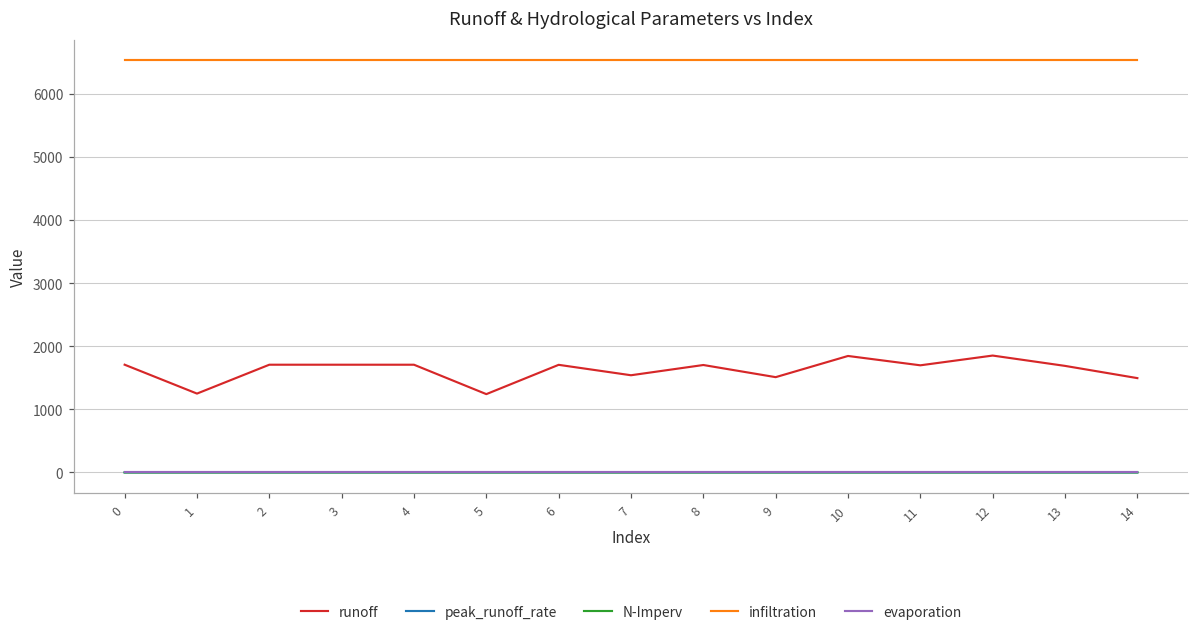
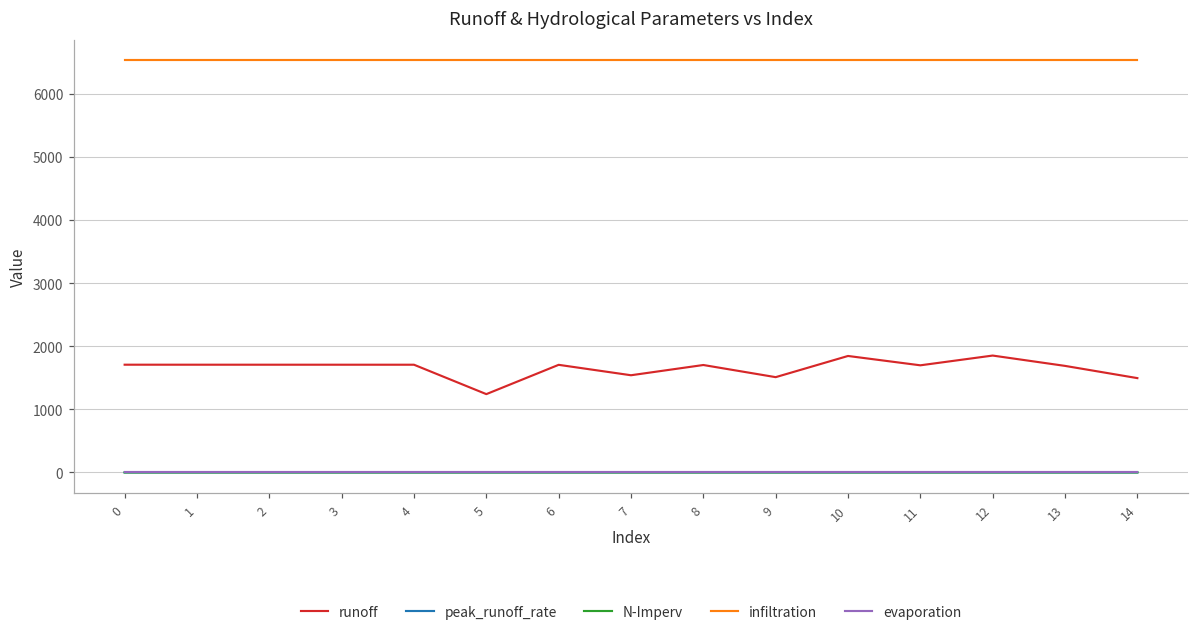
  {
    "runoff": {
      "0": 1700,
-     "1": 1200,
+     "1": 1700,
      "2": 1700,
      "3": 1700,
      "4": 1700,
      "5": 1200,
      "6": 1700,
      "7": 1500,
      "8": 1700,
      "9": 1500,
      "10": 1800,
      "11": 1700,
      "12": 1900,
      "13": 1700,
      "14": 1500
    },
    "evaporation": {
      "0": 0,
      "1": 0,
      "2": 0,
      "3": 0,
      "4": 0,
      "5": 0,
      "6": 0,
      "7": 0,
      "8": 0,
      "9": 0,
      "10": 0,
      "11": 0,
      "12": 0,
      "13": 0,
      "14": 0
    },
    "infiltration": {
      "0": 6500,
      "1": 6500,
      "2": 6500,
      "3": 6500,
      "4": 6500,
      "5": 6500,
      "6": 6500,
      "7": 6500,
      "8": 6500,
      "9": 6500,
      "10": 6500,
      "11": 6500,
      "12": 6500,
      "13": 6500,
      "14": 6500
    }
  }
